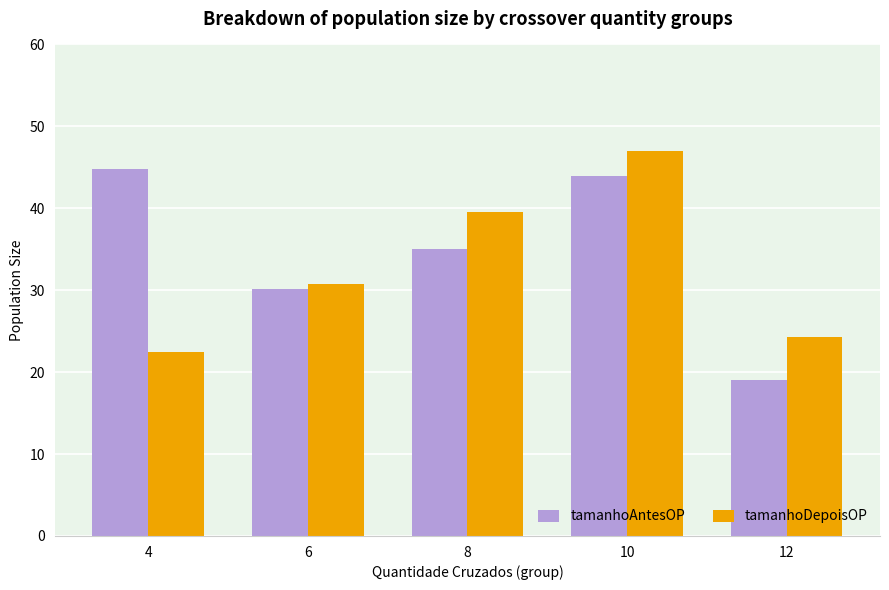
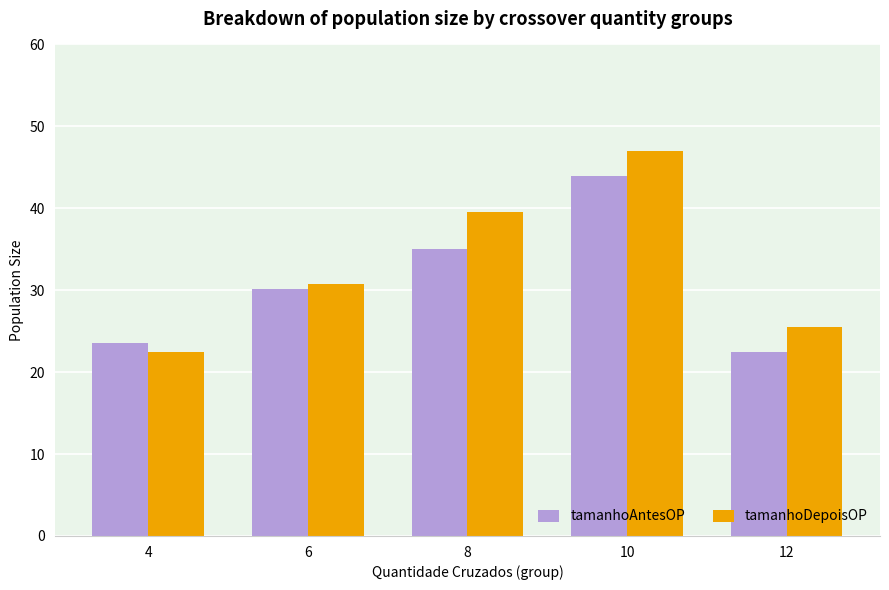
  {
    "tamanhoAntesOP": {
-     "4": 45,
+     "4": 24,
      "6": 30,
      "8": 35,
      "10": 44,
-     "12": 19
+     "12": 23
    },
    "tamanhoDepoisOP": {
      "4": 23,
      "6": 31,
      "8": 40,
      "10": 47,
-     "12": 24
+     "12": 26
    }
  }
